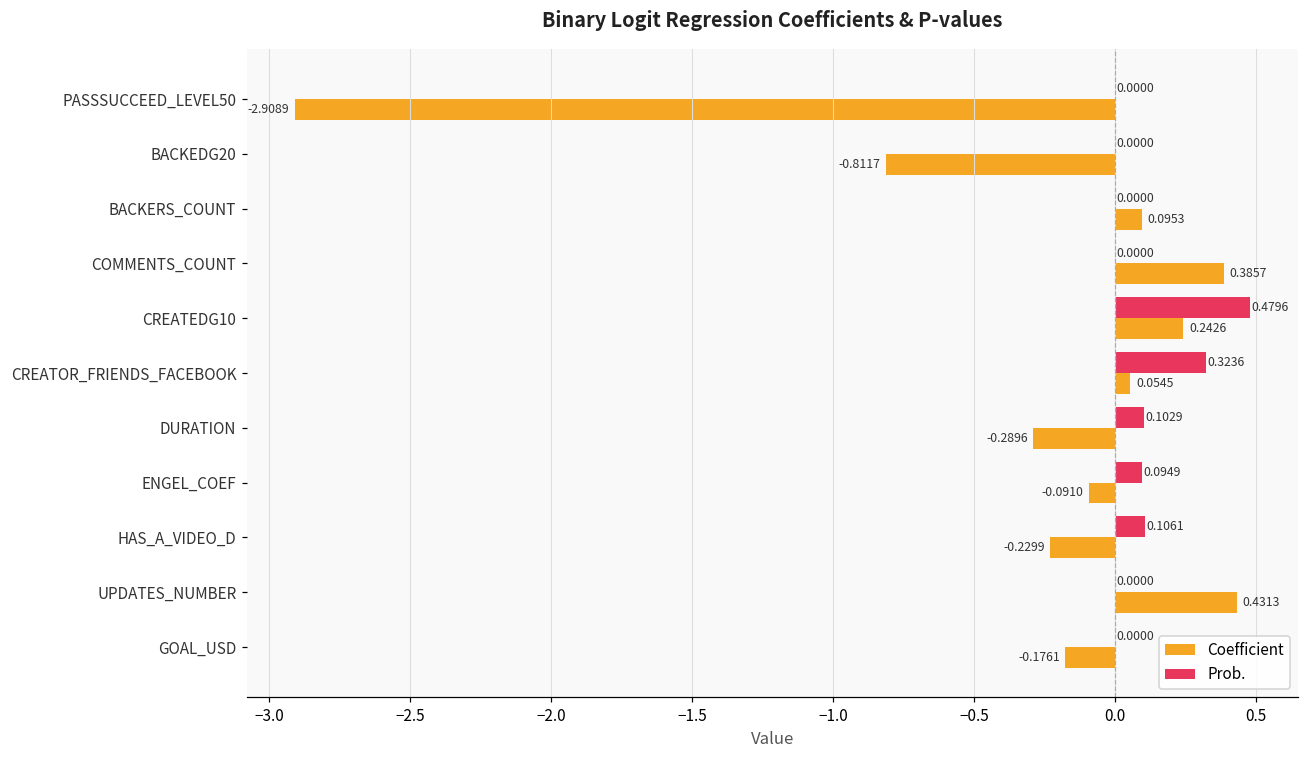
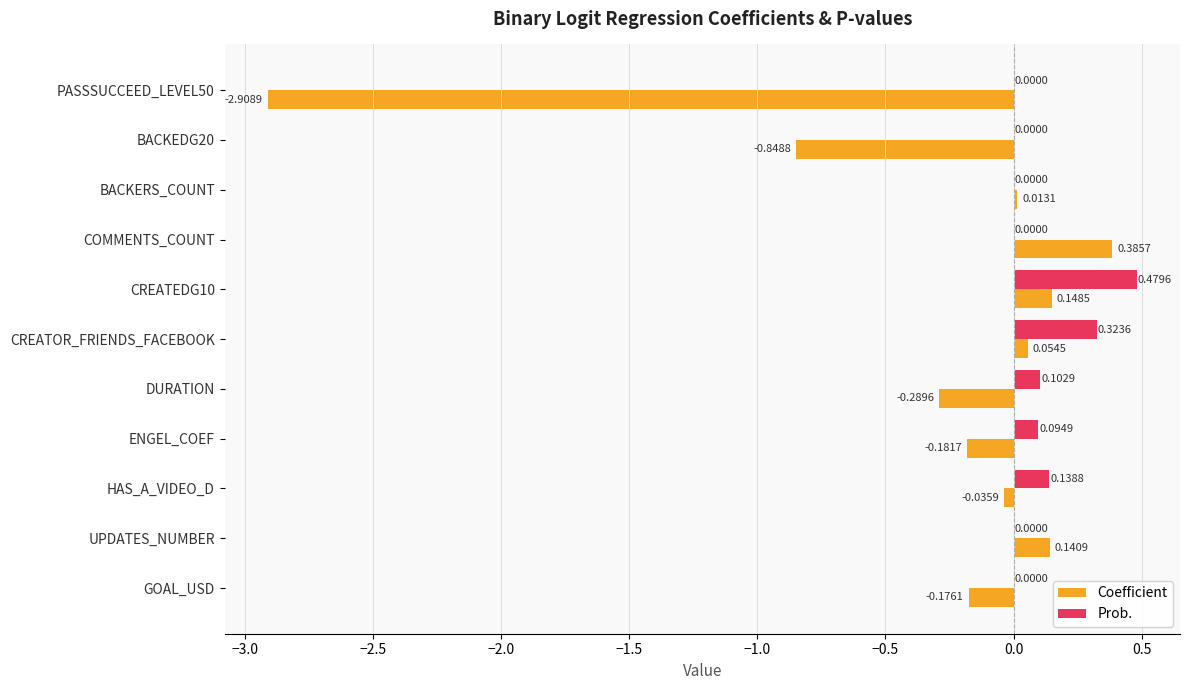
  {
    "Coefficient": {
      "PASSSUCCEED_LEVEL50": -2.9089,
-     "BACKEDG20": -0.8117,
-     "BACKERS_COUNT": 0.0953,
+     "BACKEDG20": -0.8488,
+     "BACKERS_COUNT": 0.0131,
      "COMMENTS_COUNT": 0.3857,
-     "CREATEDG10": 0.2426,
+     "CREATEDG10": 0.1485,
      "CREATOR_FRIENDS_FACEBOOK": 0.0545,
      "DURATION": -0.2896,
-     "ENGEL_COEF": -0.0910,
-     "HAS_A_VIDEO_D": -0.2299,
-     "UPDATES_NUMBER": 0.4313,
+     "ENGEL_COEF": -0.1817,
+     "HAS_A_VIDEO_D": -0.0359,
+     "UPDATES_NUMBER": 0.1409,
      "GOAL_USD": -0.1761
    },
    "Prob.": {
      "PASSSUCCEED_LEVEL50": 0.0000,
      "BACKEDG20": 0.0000,
      "BACKERS_COUNT": 0.0000,
      "COMMENTS_COUNT": 0.0000,
      "CREATEDG10": 0.4796,
      "CREATOR_FRIENDS_FACEBOOK": 0.3236,
      "DURATION": 0.1029,
      "ENGEL_COEF": 0.0949,
-     "HAS_A_VIDEO_D": 0.1061,
+     "HAS_A_VIDEO_D": 0.1388,
      "UPDATES_NUMBER": 0.0000,
      "GOAL_USD": 0.0000
    }
  }
